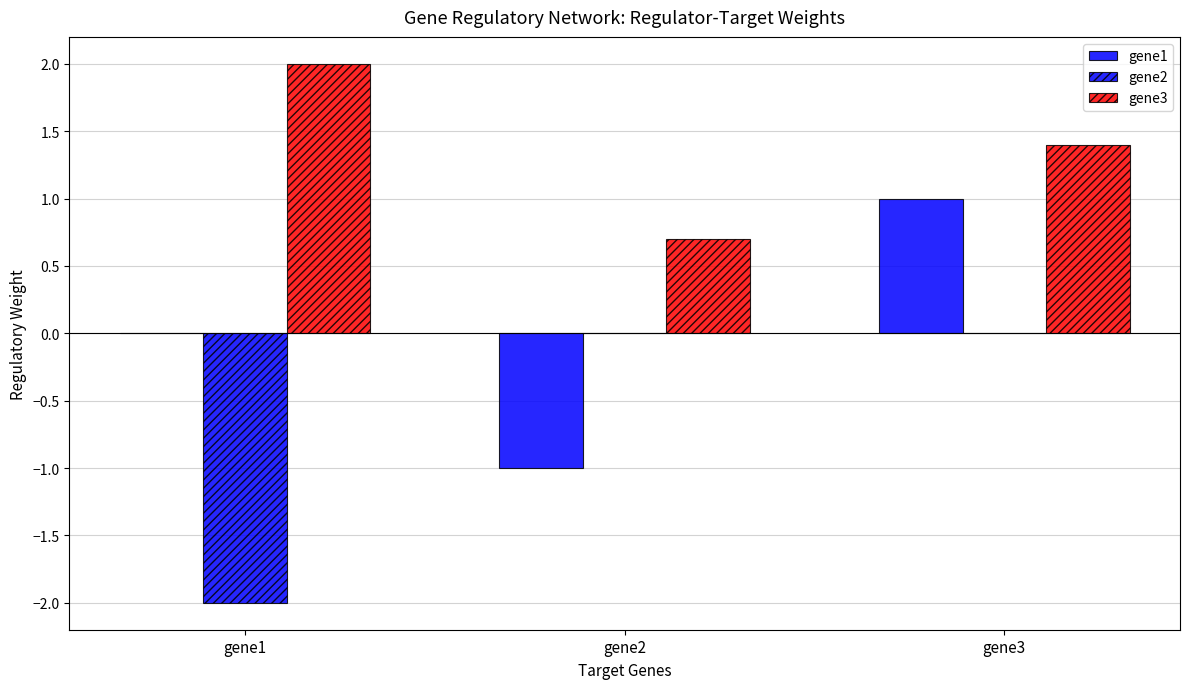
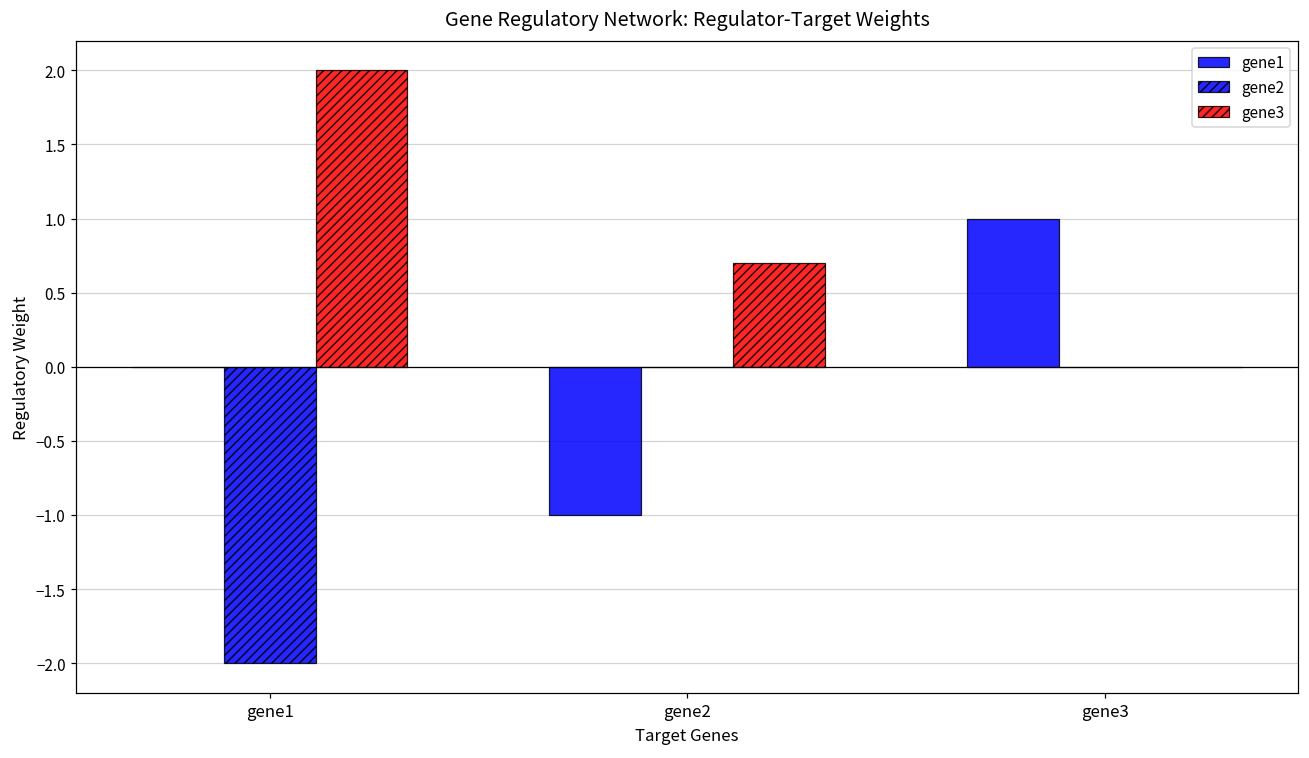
  {
    "gene3": {
      "gene1": 2.0,
      "gene2": 0.7,
-     "gene3": 1.4
+     "gene3": 0.0
    }
  }
